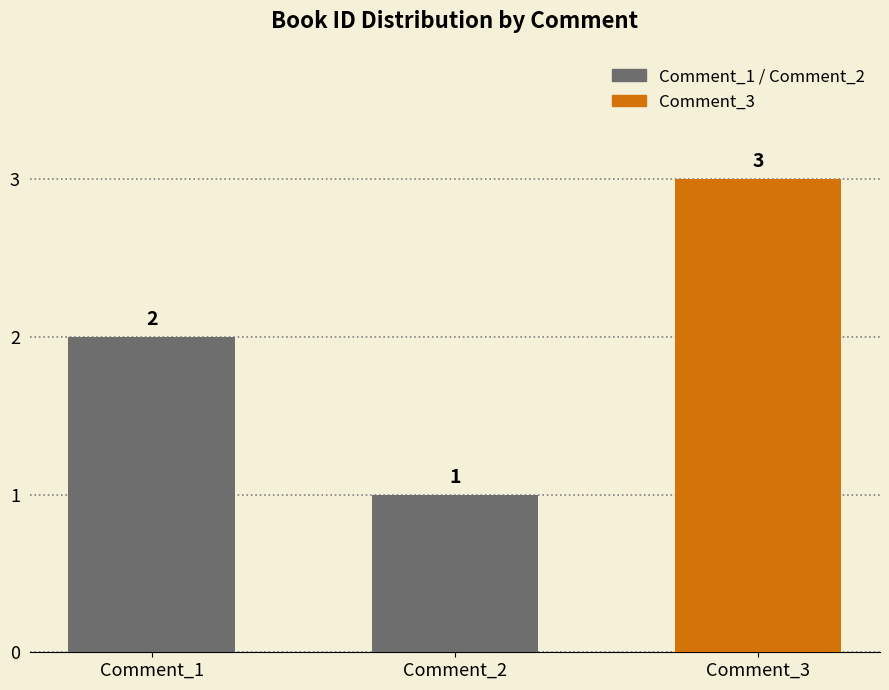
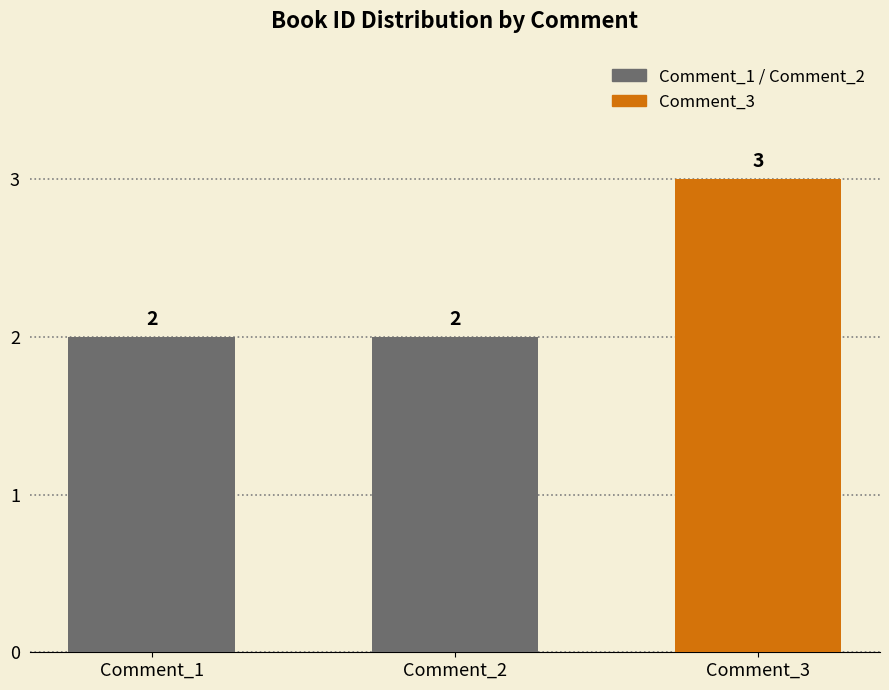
  {
    "Comment_1": 2,
-   "Comment_2": 1,
+   "Comment_2": 2,
    "Comment_3": 3
  }
